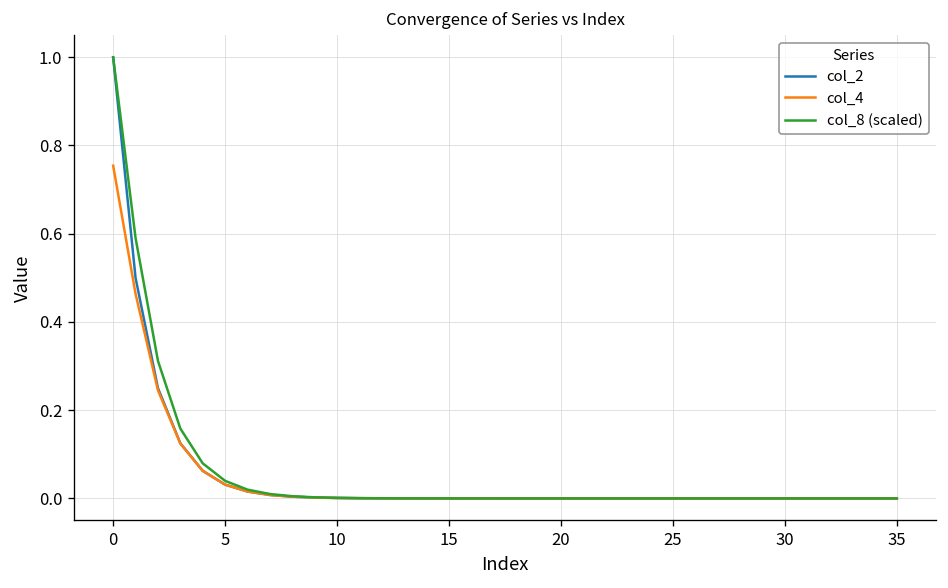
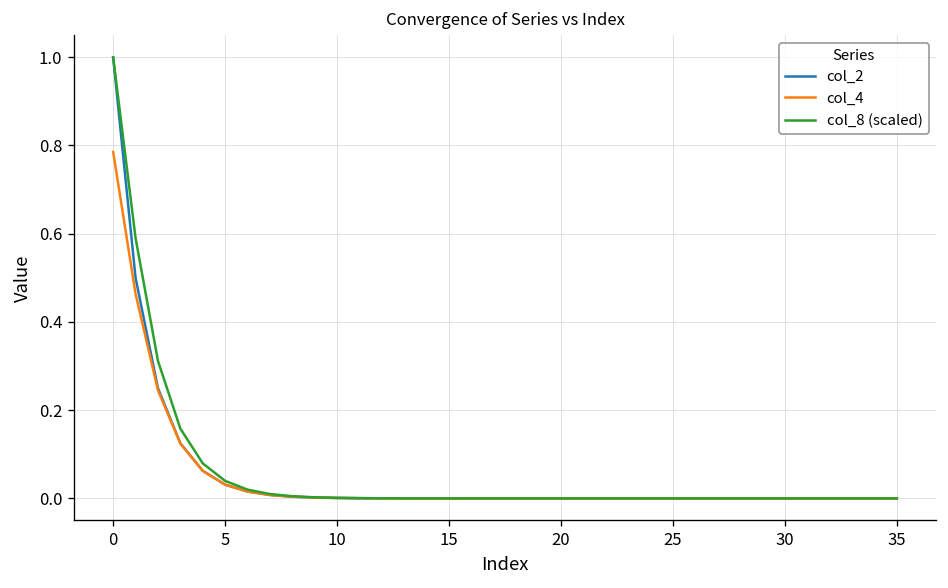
  {
    "col_4": {
-     "0": 0.75
+     "0": 0.79
    },
    "col_8 (scaled)": {
      "5": 0.04
    }
  }
